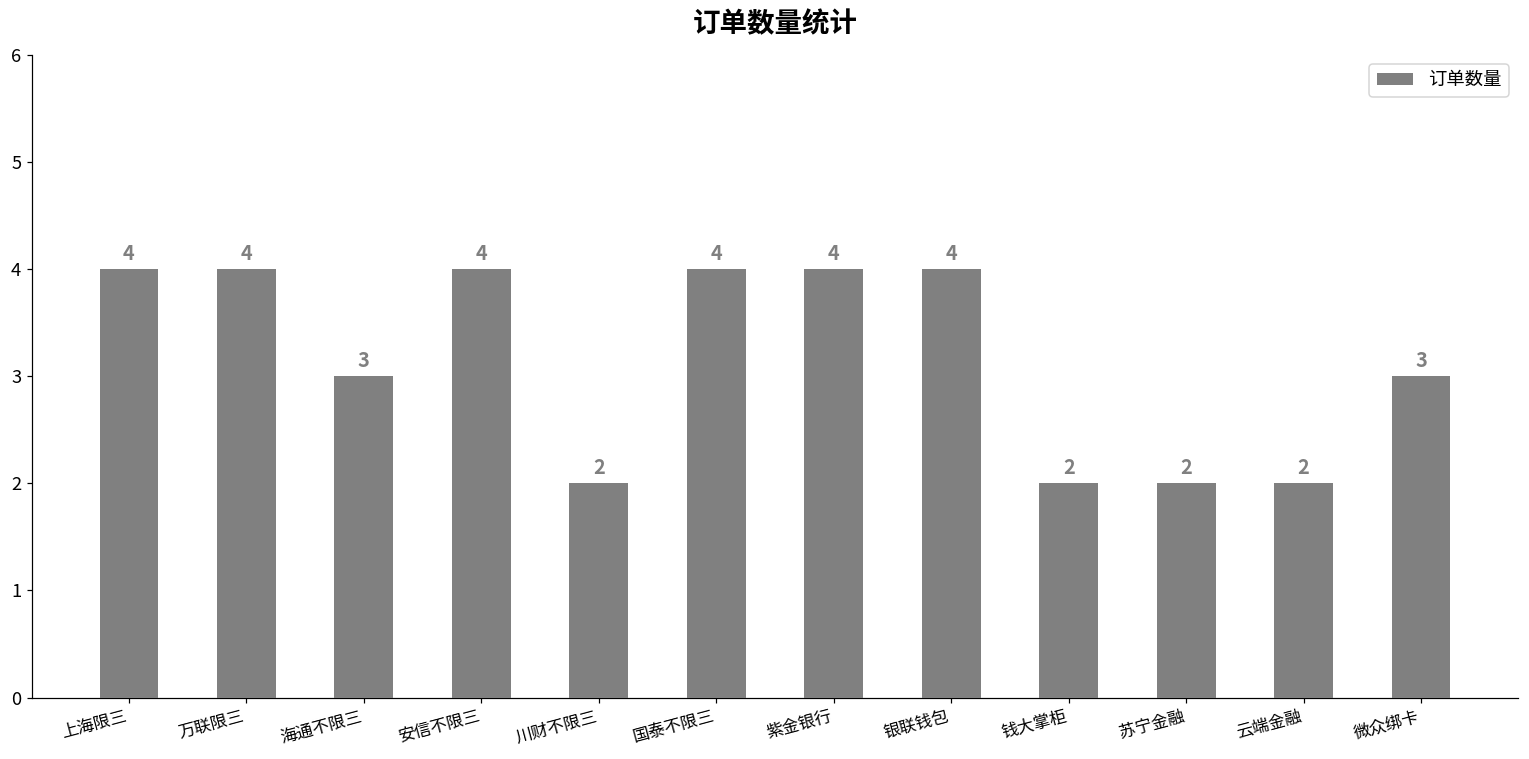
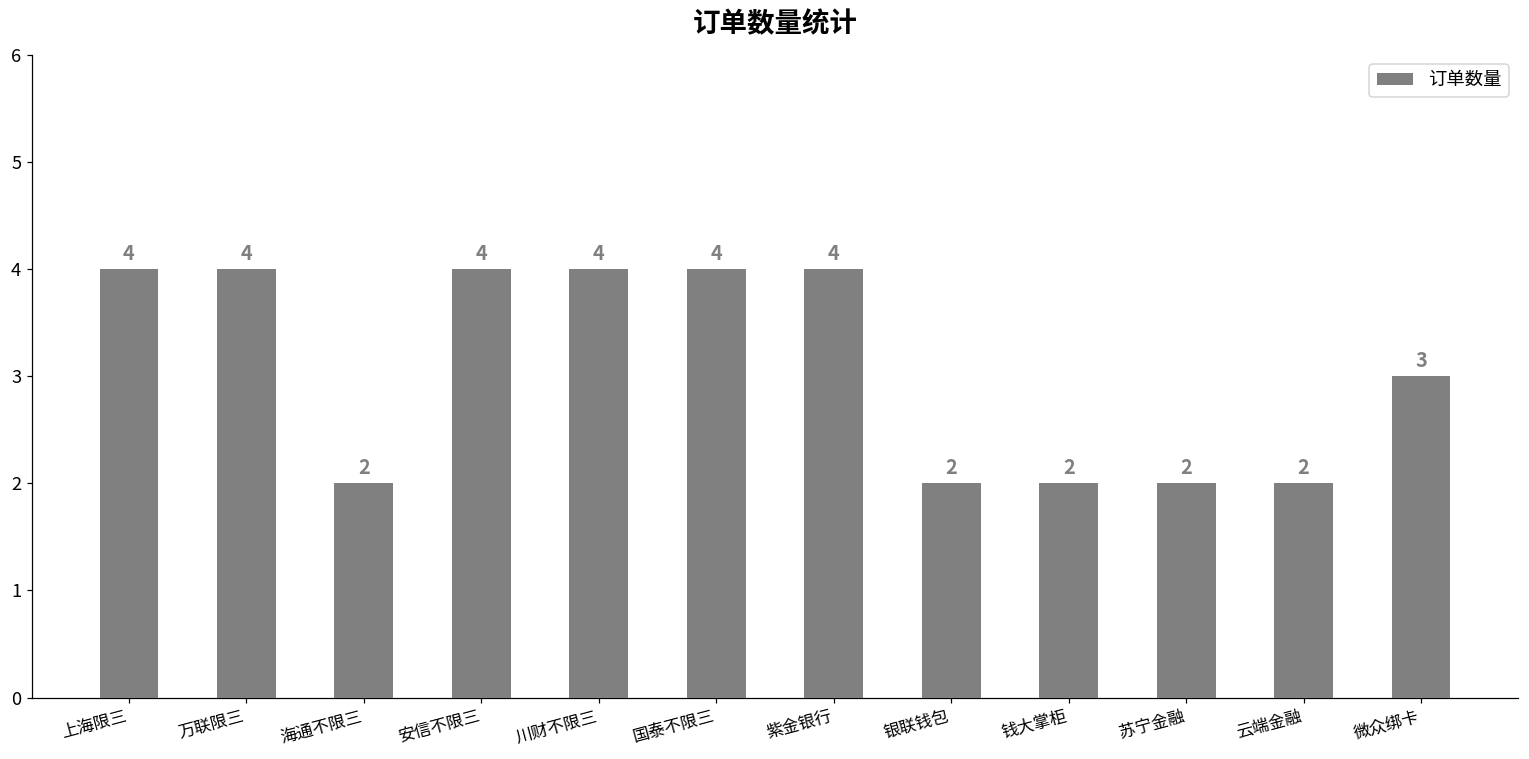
  {
    "上海限三": 4,
    "万联限三": 4,
-   "海通不限三": 3,
+   "海通不限三": 2,
    "安信不限三": 4,
-   "川财不限三": 2,
+   "川财不限三": 4,
    "国泰不限三": 4,
    "紫金银行": 4,
-   "银联钱包": 4,
+   "银联钱包": 2,
    "钱大掌柜": 2,
    "苏宁金融": 2,
    "云端金融": 2,
    "微众绑卡": 3
  }
